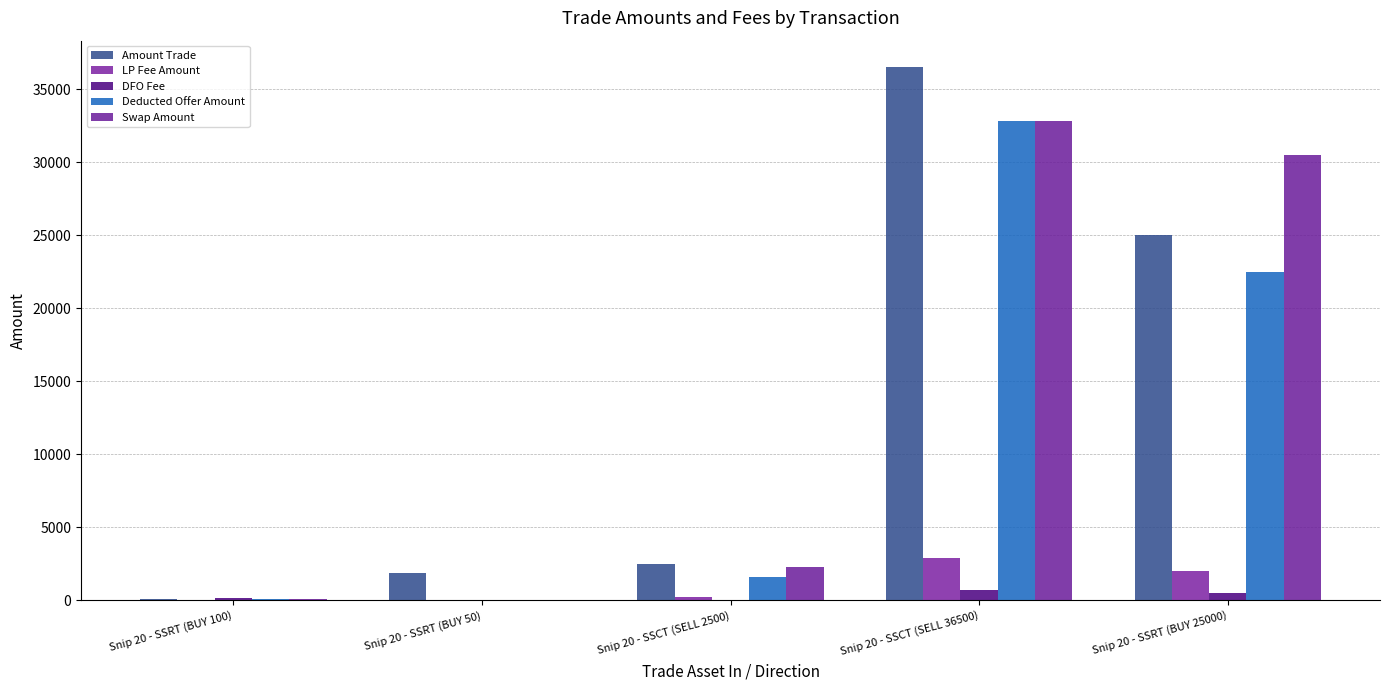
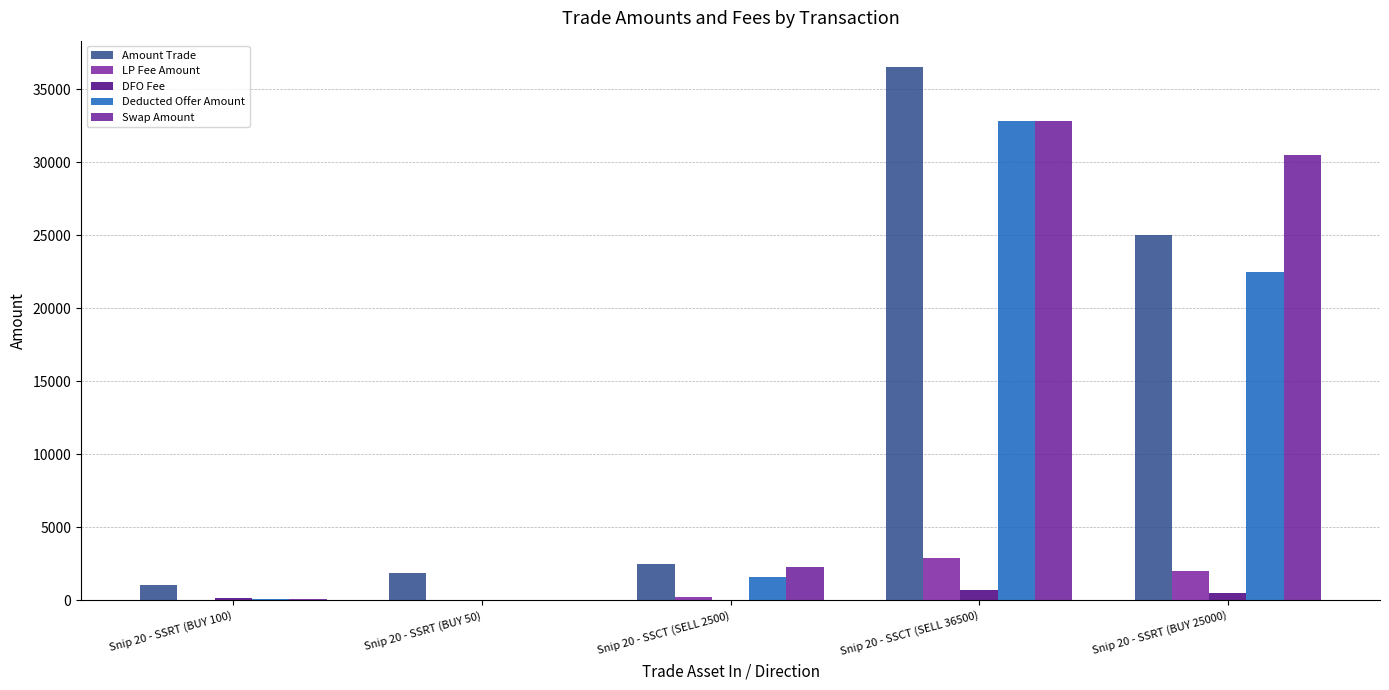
  {
    "Amount Trade": {
-     "Snip 20 - SSRT (BUY 100)": 100,
+     "Snip 20 - SSRT (BUY 100)": 1000,
      "Snip 20 - SSRT (BUY 50)": 1900,
      "Snip 20 - SSCT (SELL 2500)": 2500,
      "Snip 20 - SSCT (SELL 36500)": 36500,
      "Snip 20 - SSRT (BUY 25000)": 25000
    },
    "Deducted Offer Amount": {
      "Snip 20 - SSCT (SELL 2500)": 1600,
      "Snip 20 - SSCT (SELL 36500)": 32900,
      "Snip 20 - SSRT (BUY 25000)": 22500
    }
  }
